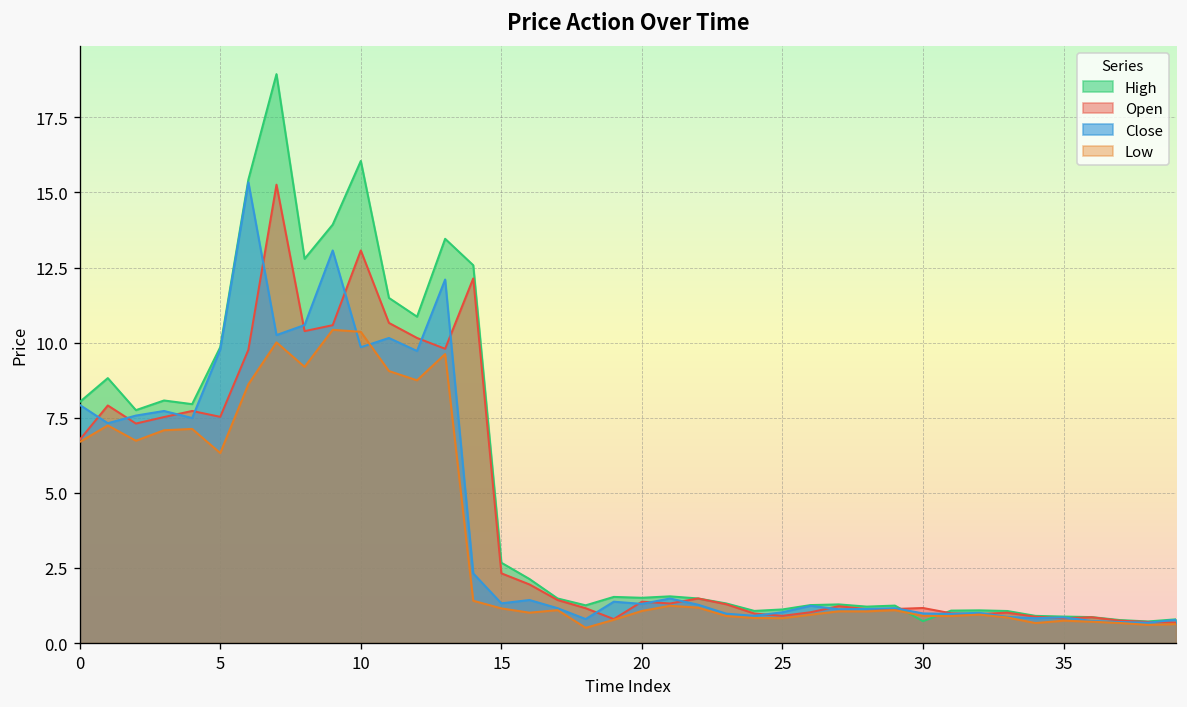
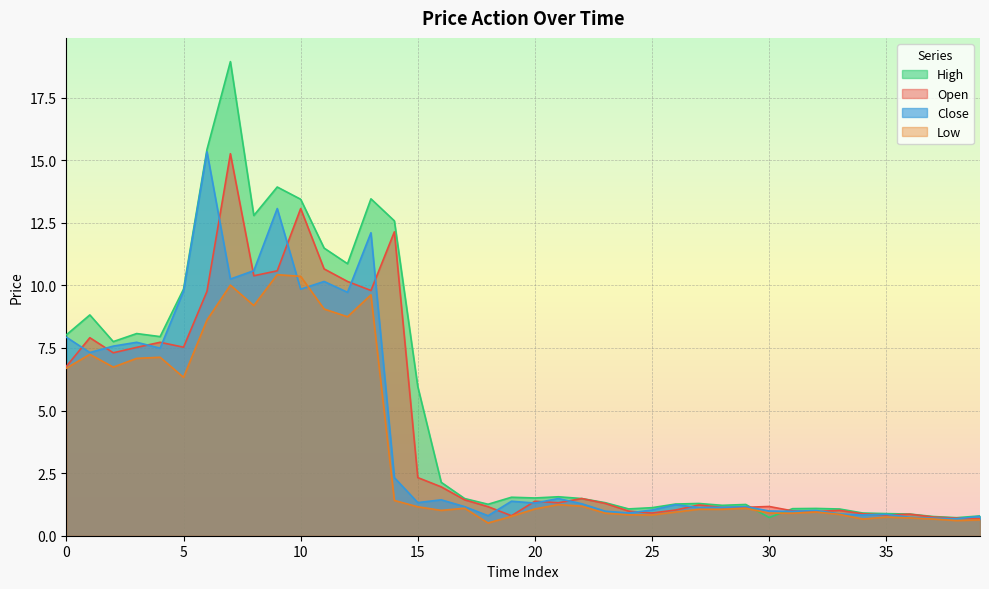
  {
    "High": {
-     "10": 16.0,
-     "15": 2.7,
+     "10": 13.4,
+     "15": 6.0,
      "20": 1.5,
      "30": 0.7
    },
    "Close": {
      "10": 9.8,
      "15": 1.3
    }
  }
